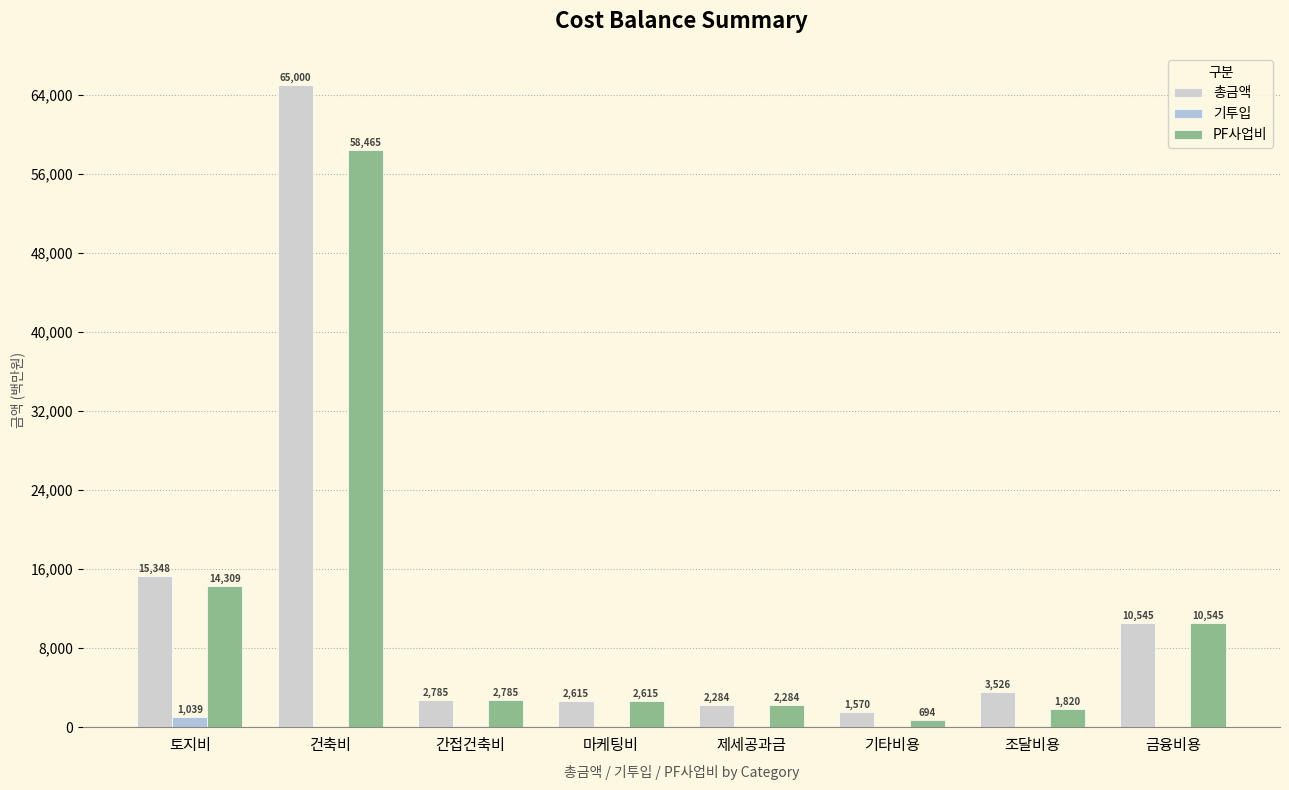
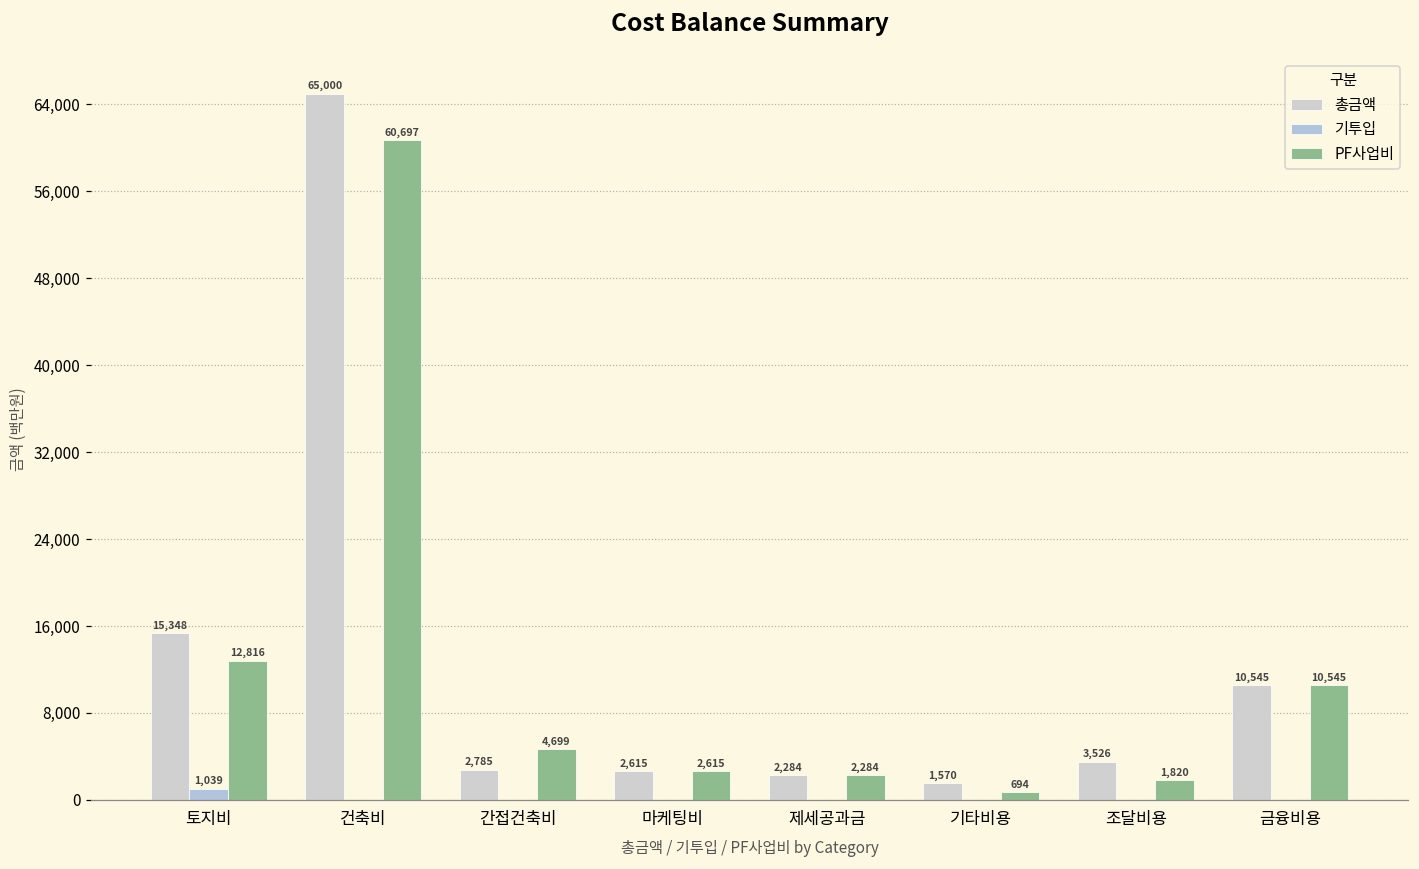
  {
    "PF사업비": {
-     "토지비": "14,309",
-     "건축비": "58,465",
-     "간접건축비": "2,785",
+     "토지비": "12,816",
+     "건축비": "60,697",
+     "간접건축비": "4,699",
      "마케팅비": "2,615",
      "제세공과금": "2,284",
      "기타비용": "694",
      "조달비용": "1,820",
      "금융비용": "10,545"
    }
  }
